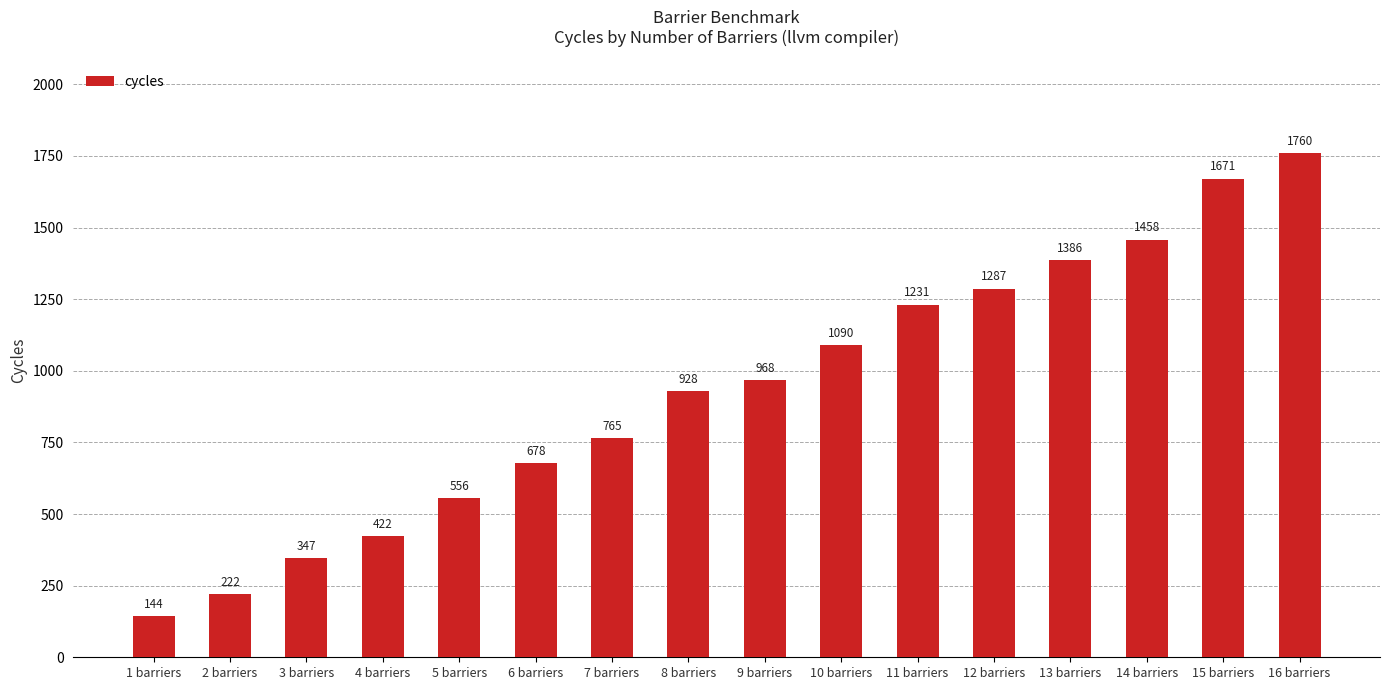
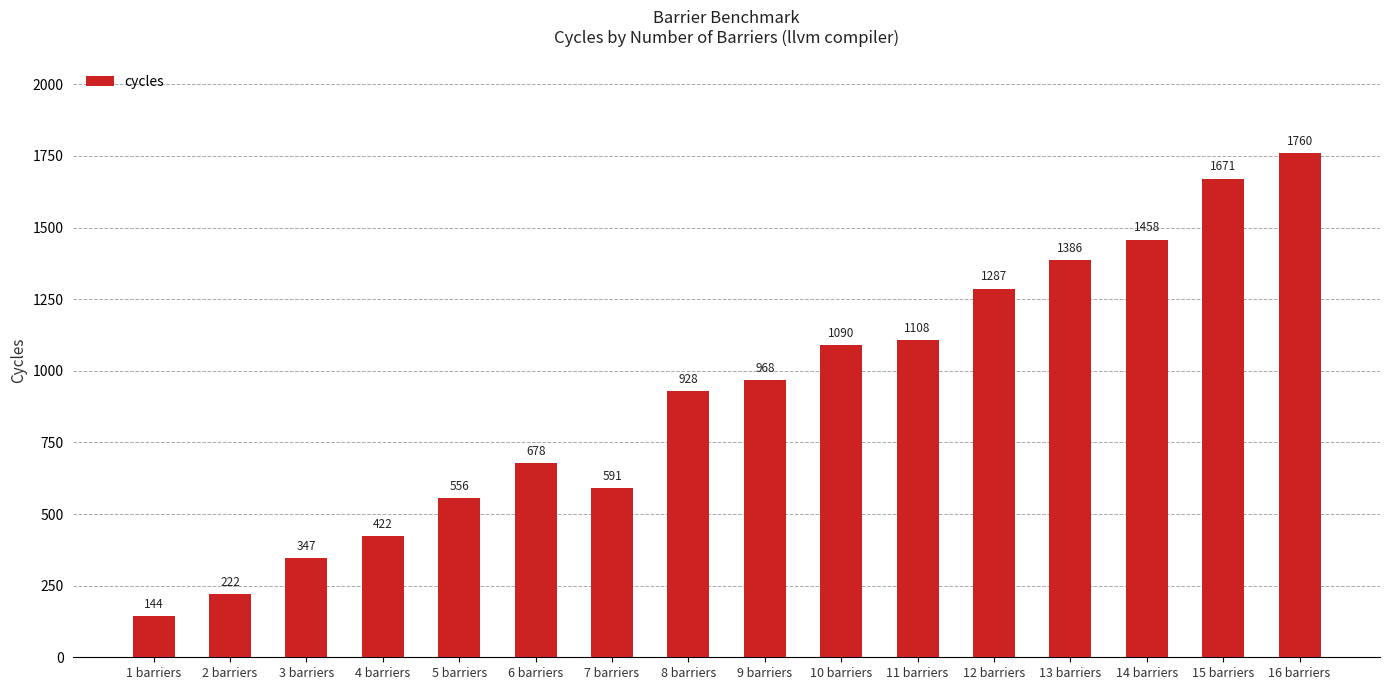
  {
    "1 barriers": 144,
    "2 barriers": 222,
    "3 barriers": 347,
    "4 barriers": 422,
    "5 barriers": 556,
    "6 barriers": 678,
-   "7 barriers": 765,
+   "7 barriers": 591,
    "8 barriers": 928,
    "9 barriers": 968,
    "10 barriers": 1090,
-   "11 barriers": 1231,
+   "11 barriers": 1108,
    "12 barriers": 1287,
    "13 barriers": 1386,
    "14 barriers": 1458,
    "15 barriers": 1671,
    "16 barriers": 1760
  }
